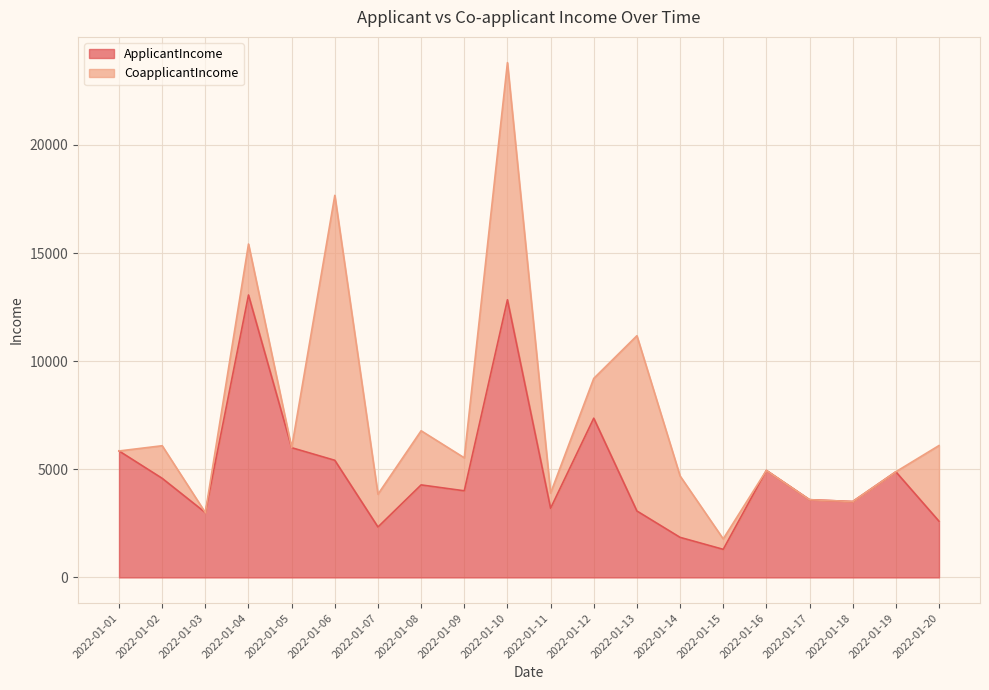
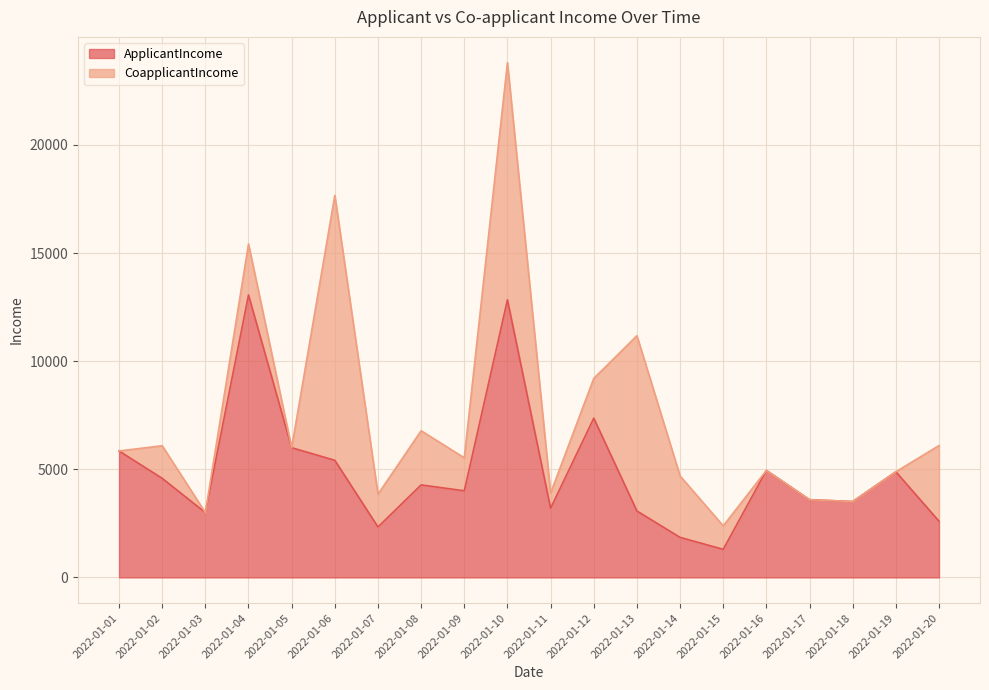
  {
    "ApplicantIncome": {
      "2022-01-02": 4600,
      "2022-01-04": 13100,
      "2022-01-06": 5400,
      "2022-01-07": 2300,
      "2022-01-08": 4300,
      "2022-01-09": 4000,
      "2022-01-10": 12800,
      "2022-01-11": 3200,
      "2022-01-12": 7400,
      "2022-01-13": 3100,
      "2022-01-14": 1900,
      "2022-01-15": 1300,
      "2022-01-20": 2600
    },
    "CoapplicantIncome": {
      "2022-01-02": 1500,
      "2022-01-04": 2400,
      "2022-01-06": 12300,
      "2022-01-07": 1500,
      "2022-01-08": 2500,
      "2022-01-09": 1500,
      "2022-01-10": 11000,
      "2022-01-11": 700,
      "2022-01-12": 1800,
      "2022-01-13": 8100,
      "2022-01-14": 2800,
-     "2022-01-15": 500,
+     "2022-01-15": 1100,
      "2022-01-20": 3500
    }
  }
